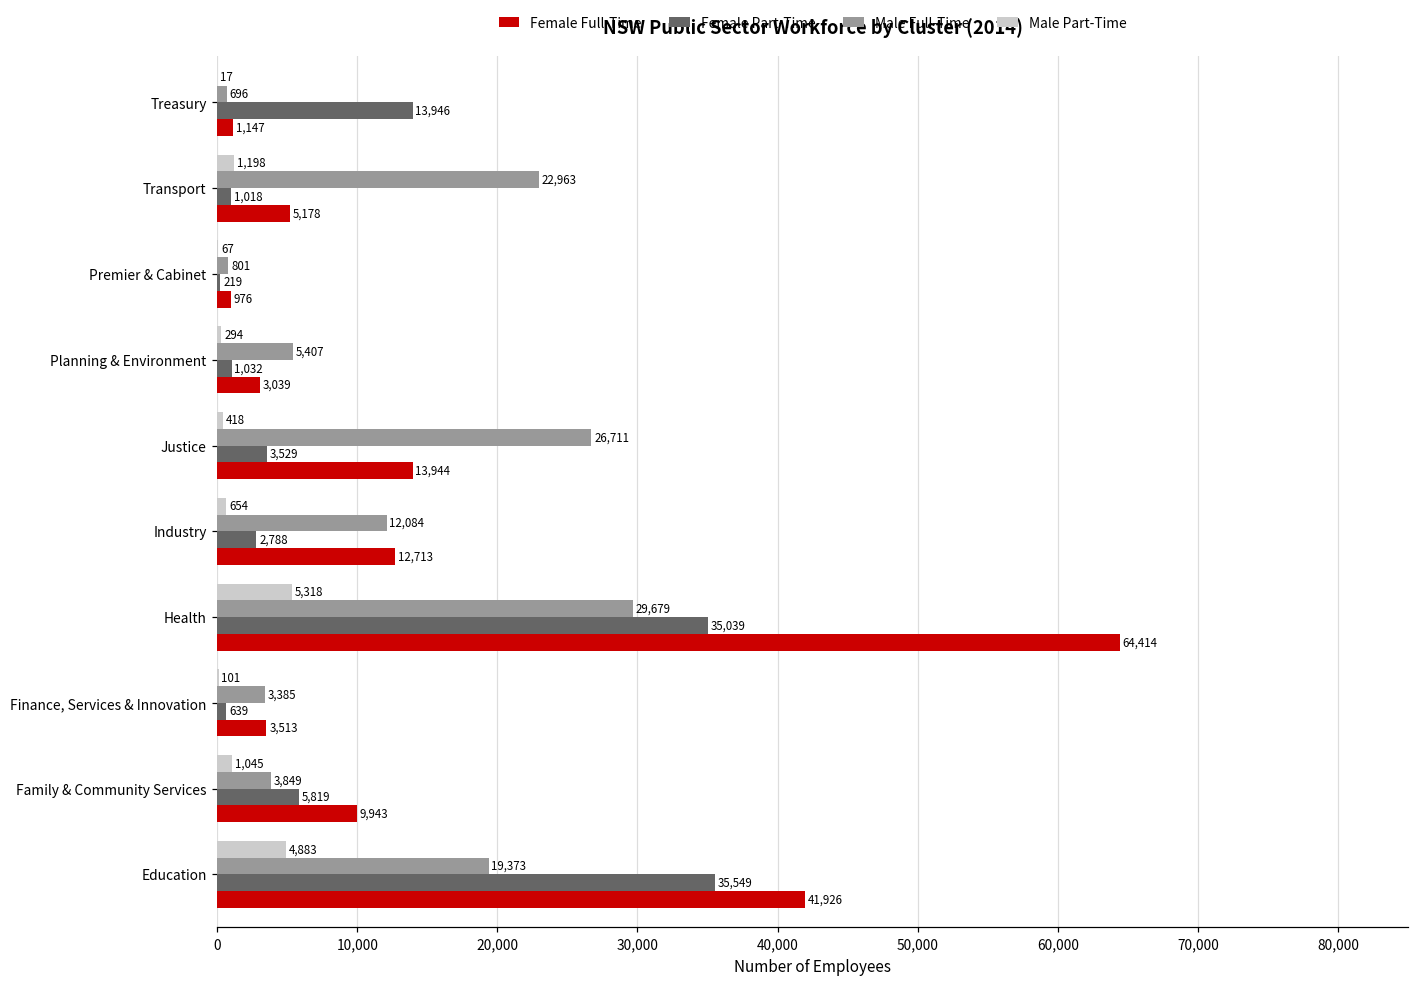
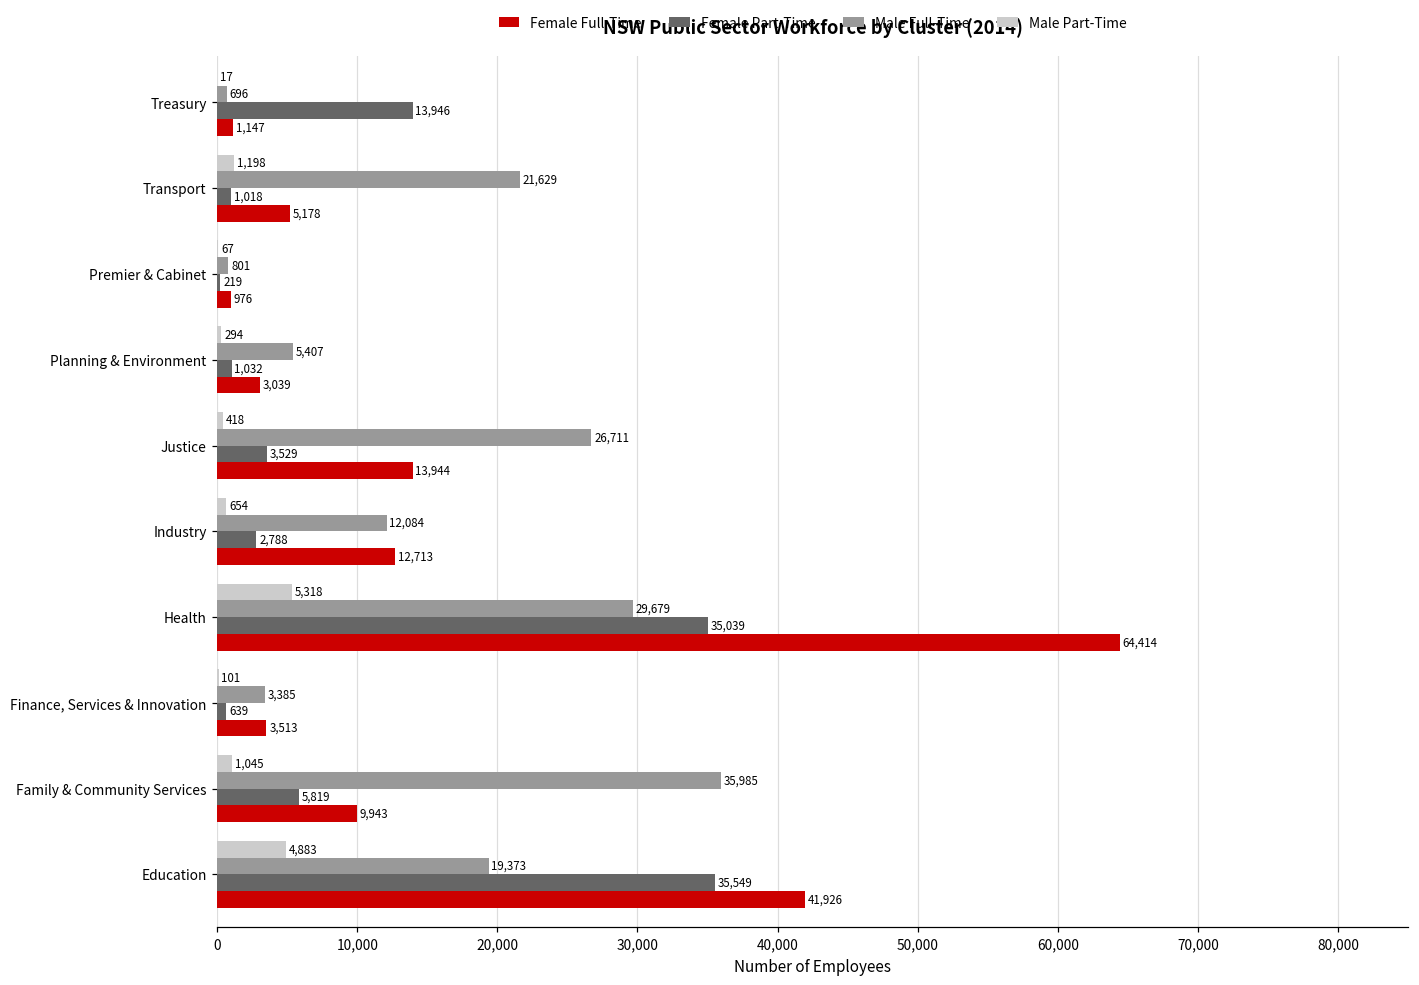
  {
    "Female Full-Time": {
      "Treasury": "1,147",
      "Transport": "5,178",
      "Premier & Cabinet": "976",
      "Planning & Environment": "3,039",
      "Justice": "13,944",
      "Industry": "12,713",
      "Health": "64,414",
      "Finance, Services & Innovation": "3,513",
      "Family & Community Services": "9,943",
      "Education": "41,926"
    },
    "Female Part-Time": {
      "Treasury": "13,946",
      "Transport": "1,018",
      "Premier & Cabinet": "219",
      "Planning & Environment": "1,032",
      "Justice": "3,529",
      "Industry": "2,788",
      "Health": "35,039",
      "Finance, Services & Innovation": "639",
      "Family & Community Services": "5,819",
      "Education": "35,549"
    },
    "Male Full-Time": {
      "Treasury": "696",
-     "Transport": "22,963",
+     "Transport": "21,629",
      "Premier & Cabinet": "801",
      "Planning & Environment": "5,407",
      "Justice": "26,711",
      "Industry": "12,084",
      "Health": "29,679",
      "Finance, Services & Innovation": "3,385",
-     "Family & Community Services": "3,849",
+     "Family & Community Services": "35,985",
      "Education": "19,373"
    },
    "Male Part-Time": {
      "Treasury": "17",
      "Transport": "1,198",
      "Premier & Cabinet": "67",
      "Planning & Environment": "294",
      "Justice": "418",
      "Industry": "654",
      "Health": "5,318",
      "Finance, Services & Innovation": "101",
      "Family & Community Services": "1,045",
      "Education": "4,883"
    }
  }
